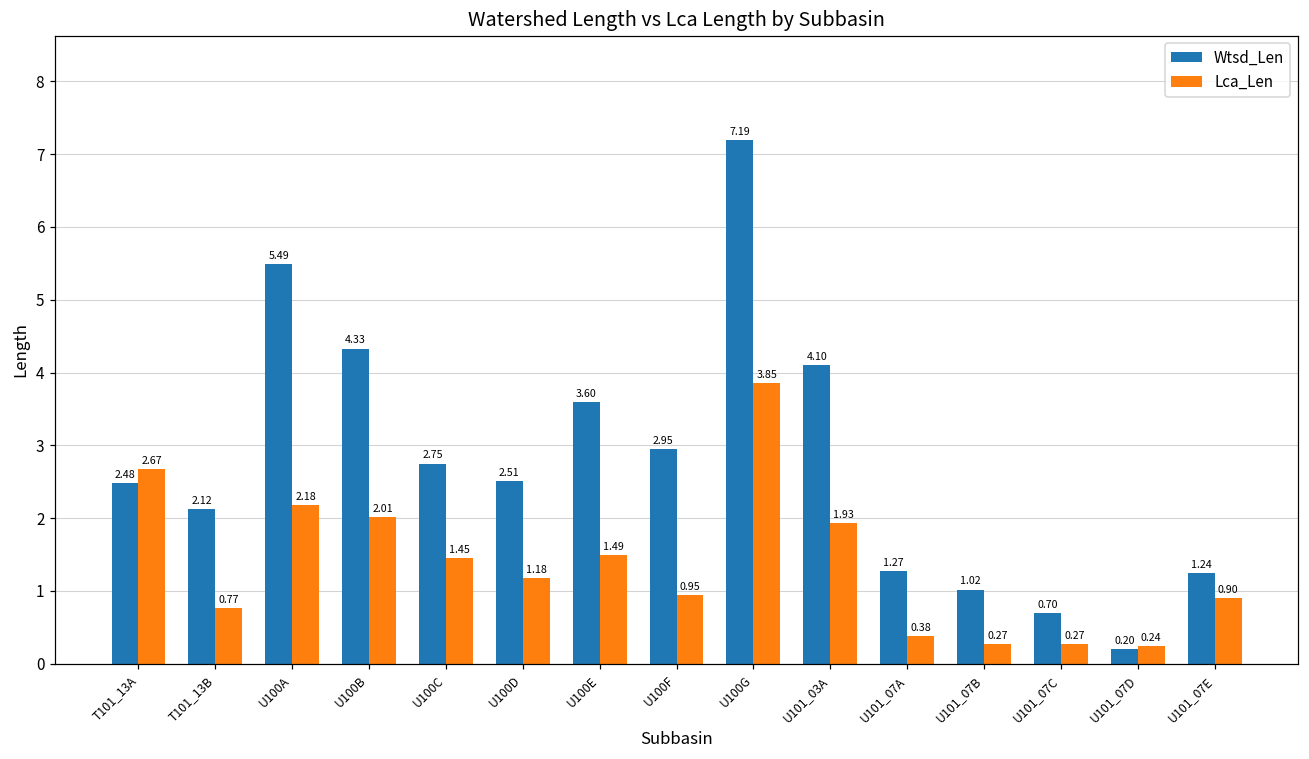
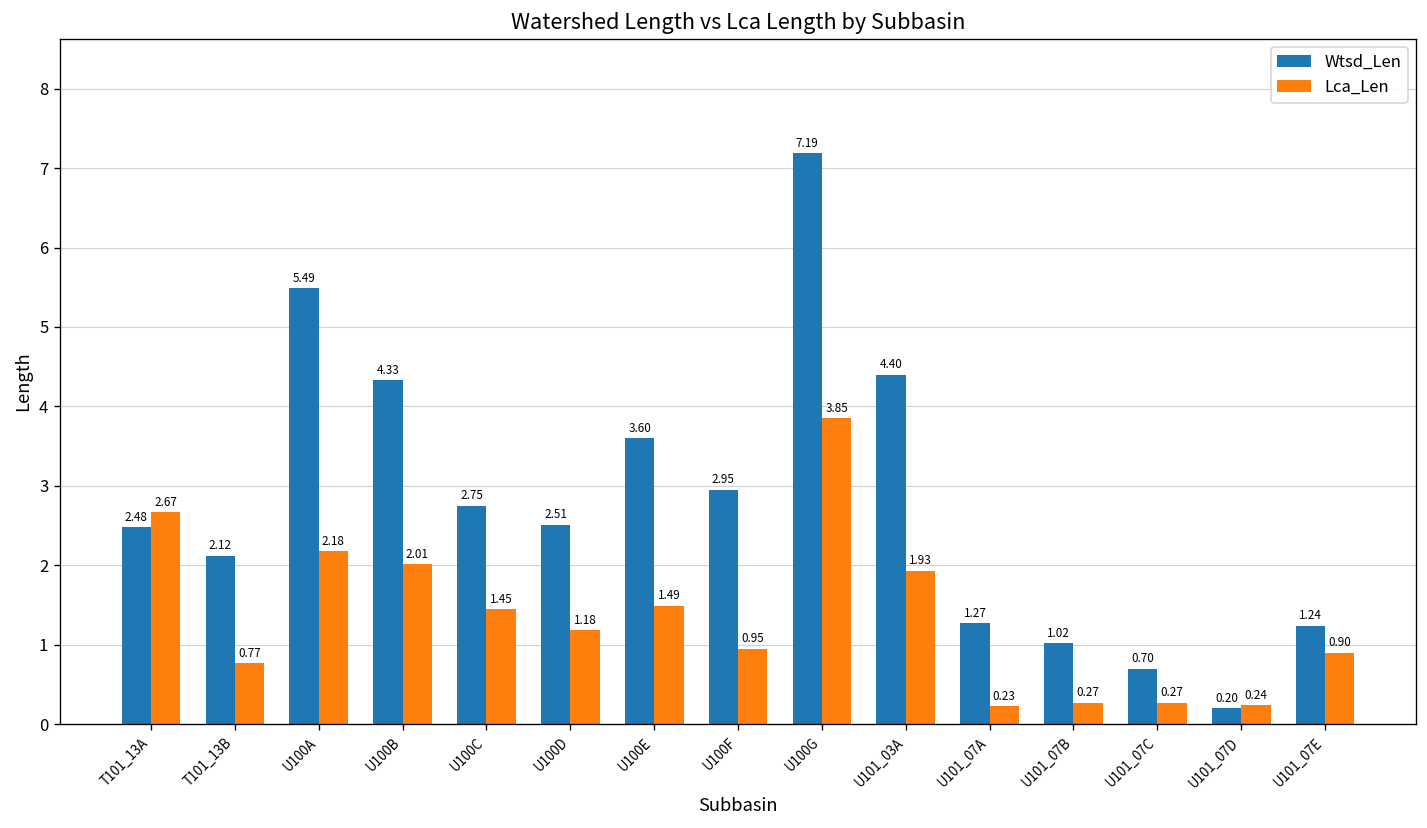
  {
    "Wtsd_Len": {
      "T101_13A": 2.48,
      "T101_13B": 2.12,
      "U100A": 5.49,
      "U100B": 4.33,
      "U100C": 2.75,
      "U100D": 2.51,
      "U100E": 3.60,
      "U100F": 2.95,
      "U100G": 7.19,
-     "U101_03A": 4.10,
+     "U101_03A": 4.40,
      "U101_07A": 1.27,
      "U101_07B": 1.02,
      "U101_07C": 0.70,
      "U101_07D": 0.20,
      "U101_07E": 1.24
    },
    "Lca_Len": {
      "T101_13A": 2.67,
      "T101_13B": 0.77,
      "U100A": 2.18,
      "U100B": 2.01,
      "U100C": 1.45,
      "U100D": 1.18,
      "U100E": 1.49,
      "U100F": 0.95,
      "U100G": 3.85,
      "U101_03A": 1.93,
-     "U101_07A": 0.38,
+     "U101_07A": 0.23,
      "U101_07B": 0.27,
      "U101_07C": 0.27,
      "U101_07D": 0.24,
      "U101_07E": 0.90
    }
  }
